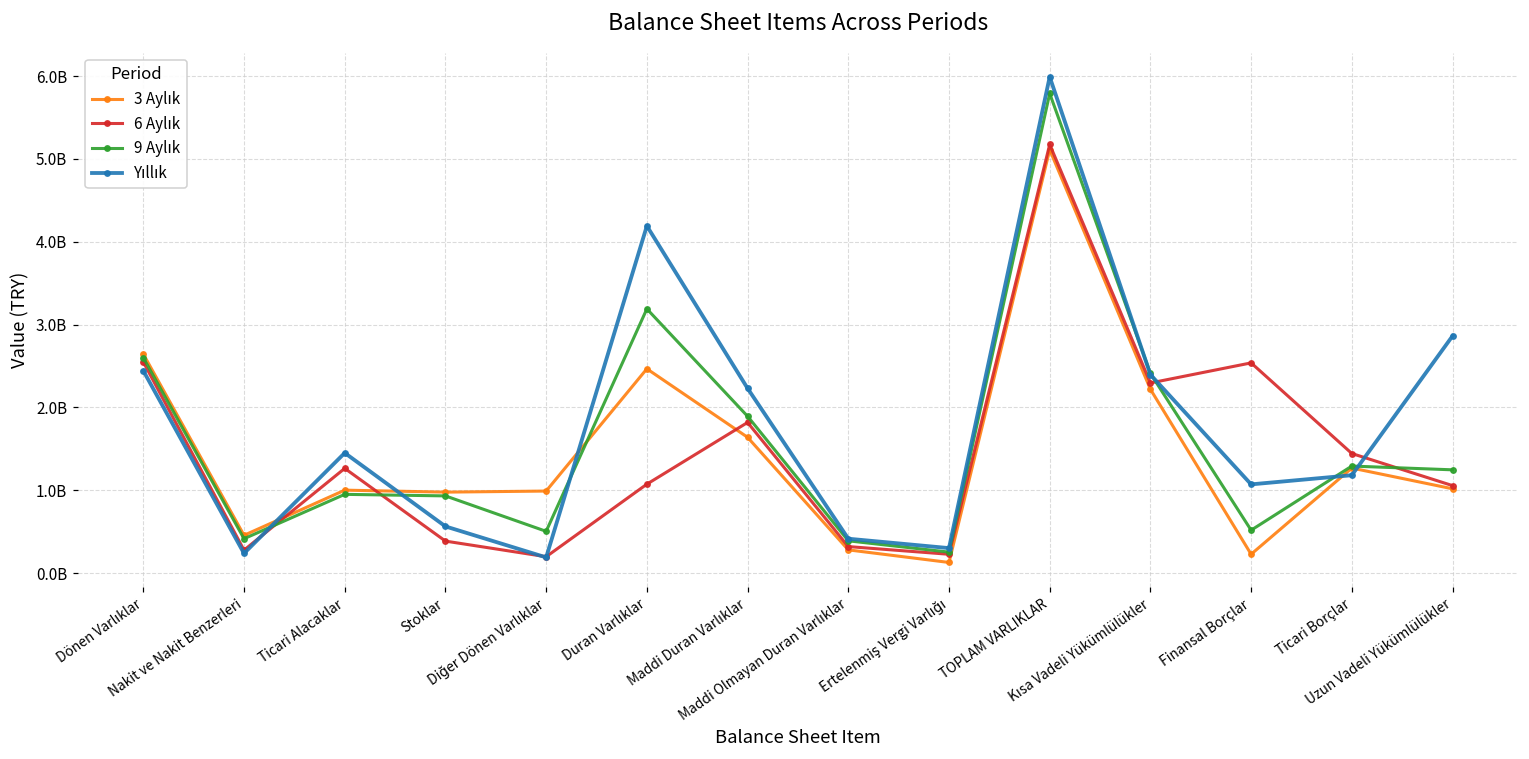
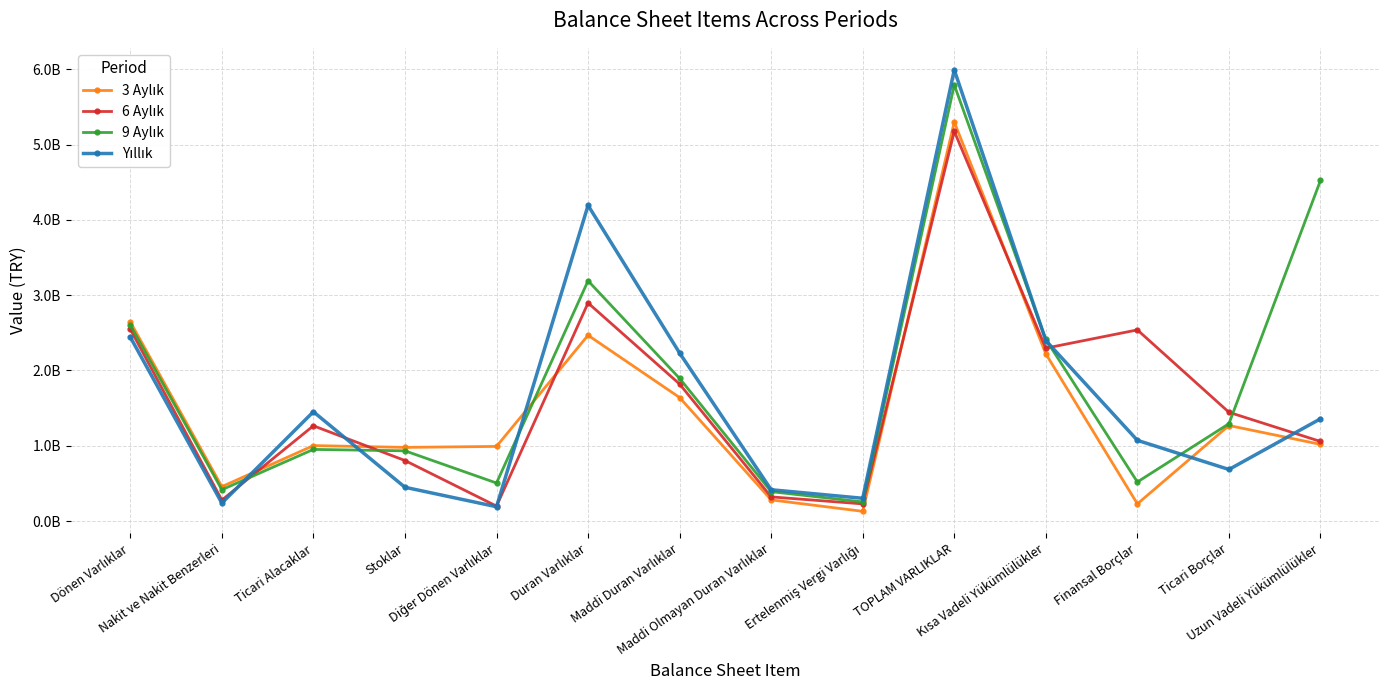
  {
    "3 Aylık": {
      "Dönen Varlıklar": 2600000000,
      "Nakit ve Nakit Benzerleri": 500000000,
      "Ticari Alacaklar": 1000000000,
      "Stoklar": 1000000000,
      "Diğer Dönen Varlıklar": 1000000000,
      "Duran Varlıklar": 2500000000,
      "Maddi Duran Varlıklar": 1600000000,
      "Maddi Olmayan Duran Varlıklar": 300000000,
      "Ertelenmiş Vergi Varlığı": 100000000,
-     "TOPLAM VARLIKLAR": 5100000000,
+     "TOPLAM VARLIKLAR": 5300000000,
      "Kısa Vadeli Yükümlülükler": 2200000000,
      "Finansal Borçlar": 200000000,
      "Uzun Vadeli Yükümlülükler": 1000000000
    },
    "6 Aylık": {
      "Dönen Varlıklar": 2500000000,
      "Nakit ve Nakit Benzerleri": 300000000,
      "Ticari Alacaklar": 1300000000,
-     "Stoklar": 400000000,
-     "Duran Varlıklar": 1100000000,
+     "Stoklar": 800000000,
+     "Duran Varlıklar": 2900000000,
      "Maddi Duran Varlıklar": 1800000000,
      "Maddi Olmayan Duran Varlıklar": 300000000,
      "TOPLAM VARLIKLAR": 5200000000,
      "Kısa Vadeli Yükümlülükler": 2300000000,
      "Finansal Borçlar": 2500000000,
      "Ticari Borçlar": 1400000000,
      "Uzun Vadeli Yükümlülükler": 1100000000
    },
    "9 Aylık": {
      "Dönen Varlıklar": 2600000000,
      "Nakit ve Nakit Benzerleri": 400000000,
      "Ticari Alacaklar": 1000000000,
      "Stoklar": 900000000,
      "Diğer Dönen Varlıklar": 500000000,
      "Duran Varlıklar": 3200000000,
      "Maddi Duran Varlıklar": 1900000000,
      "TOPLAM VARLIKLAR": 5800000000,
      "Finansal Borçlar": 500000000,
-     "Uzun Vadeli Yükümlülükler": 1200000000
+     "Uzun Vadeli Yükümlülükler": 4500000000
    },
    "Yıllık": {
      "Dönen Varlıklar": 2400000000,
      "Nakit ve Nakit Benzerleri": 200000000,
      "Ticari Alacaklar": 1500000000,
-     "Stoklar": 600000000,
+     "Stoklar": 400000000,
      "Duran Varlıklar": 4200000000,
      "Maddi Duran Varlıklar": 2200000000,
      "Ertelenmiş Vergi Varlığı": 300000000,
      "TOPLAM VARLIKLAR": 6000000000,
      "Finansal Borçlar": 1100000000,
-     "Ticari Borçlar": 1200000000,
-     "Uzun Vadeli Yükümlülükler": 2900000000
+     "Ticari Borçlar": 700000000,
+     "Uzun Vadeli Yükümlülükler": 1400000000
    }
  }
